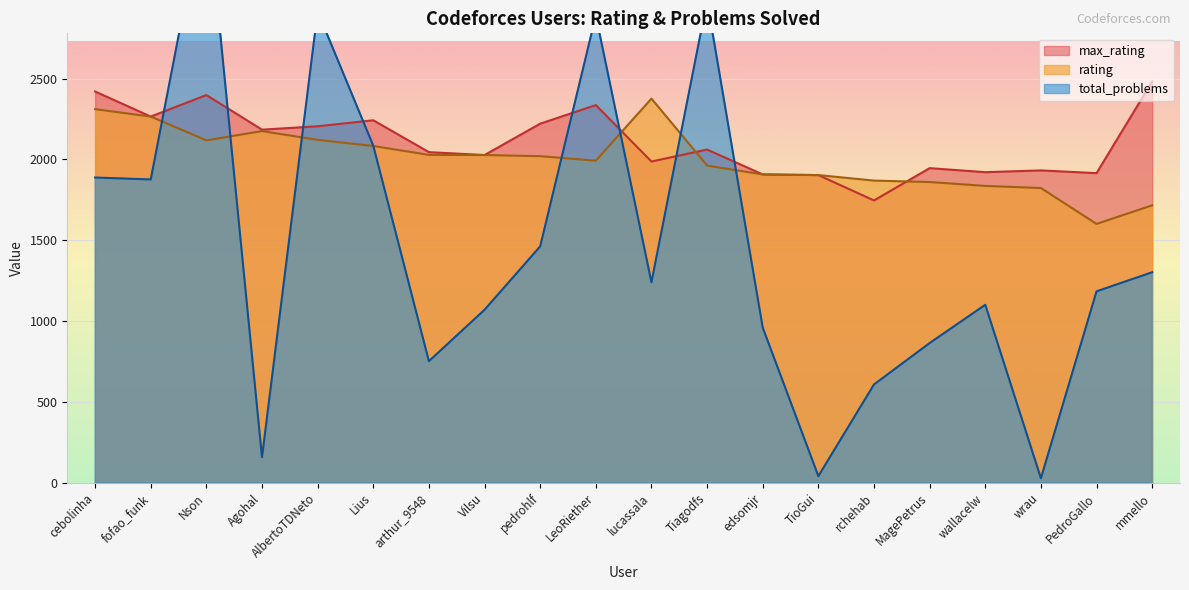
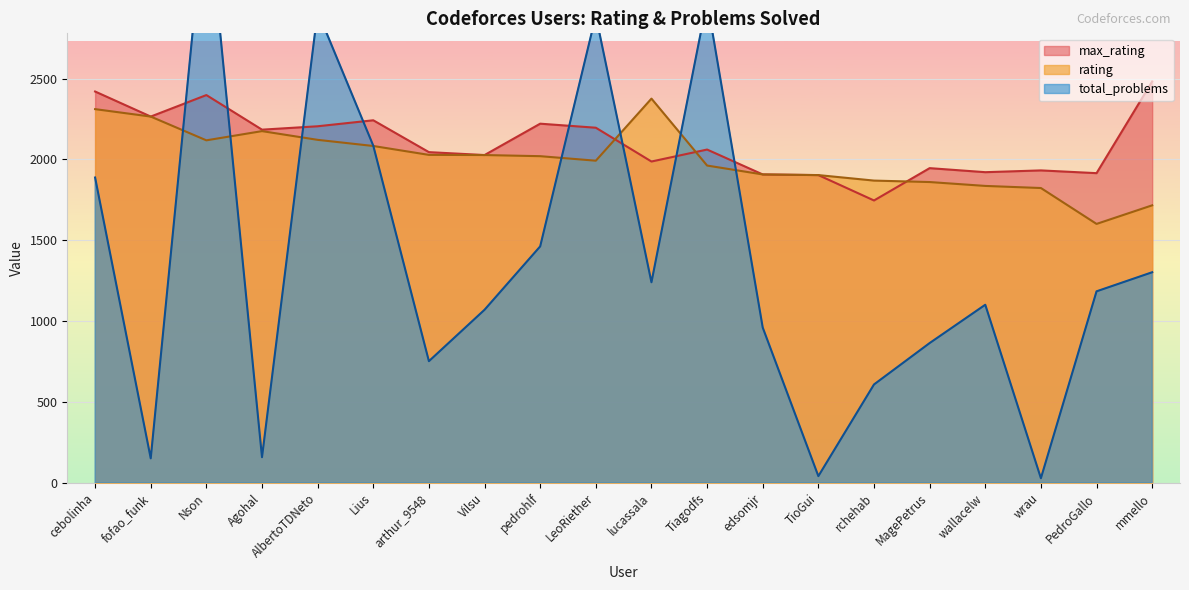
  {
    "max_rating": {
      "cebolinha": 2420,
      "Nson": 2400,
      "AlbertoTDNeto": 2210,
      "Lius": 2240,
      "arthur_9548": 2050,
      "pedrohlf": 2220,
-     "LeoRiether": 2340,
+     "LeoRiether": 2200,
      "lucassala": 1990,
      "Tiagodfs": 2060,
      "rchehab": 1750,
      "MagePetrus": 1950,
      "wallacelw": 1920,
      "wrau": 1930,
      "PedroGallo": 1920
    },
    "rating": {
      "cebolinha": 2310,
      "Nson": 2120,
      "AlbertoTDNeto": 2120,
      "arthur_9548": 2030,
      "pedrohlf": 2020,
      "LeoRiether": 1990,
      "lucassala": 2380,
      "Tiagodfs": 1960,
      "rchehab": 1870,
      "MagePetrus": 1860,
      "wallacelw": 1840,
      "wrau": 1820,
      "PedroGallo": 1600,
      "mmello": 1720
    },
    "total_problems": {
      "cebolinha": 1890,
-     "fofao_funk": 1880,
+     "fofao_funk": 150,
      "Agohal": 160,
      "arthur_9548": 750,
      "Vilsu": 1070,
      "pedrohlf": 1460,
      "lucassala": 1240,
      "edsomjr": 960,
      "TioGui": 40,
      "rchehab": 610,
      "MagePetrus": 860,
      "wallacelw": 1100,
      "wrau": 30,
      "PedroGallo": 1180,
      "mmello": 1300
    }
  }
